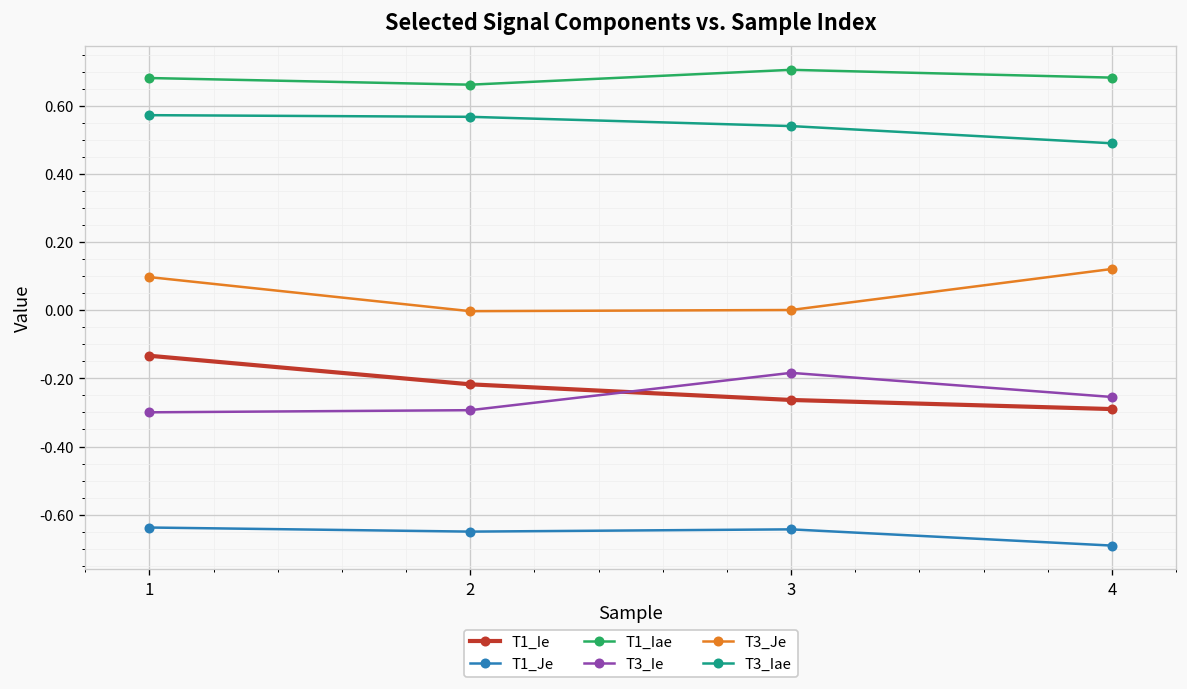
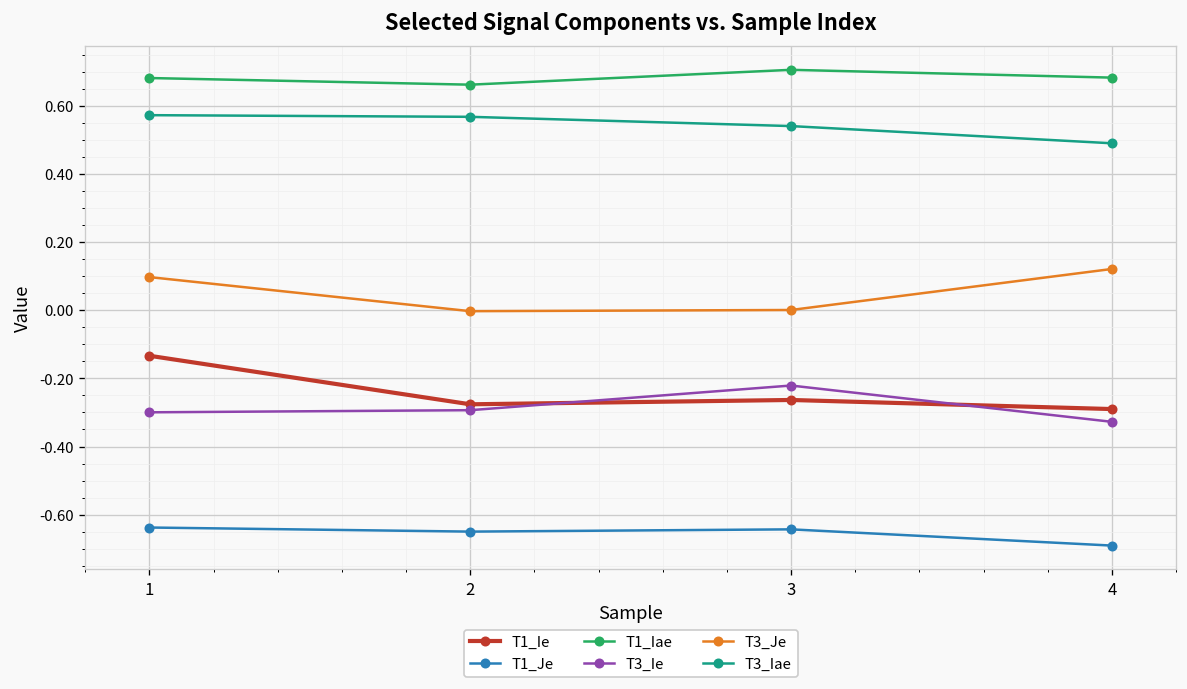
  {
    "T1_Ie": {
      "1": -0.13,
-     "2": -0.22,
+     "2": -0.28,
      "3": -0.26,
      "4": -0.29
    },
    "T1_Je": {
      "1": -0.64,
      "2": -0.65,
      "3": -0.64,
      "4": -0.69
    },
    "T3_Ie": {
      "1": -0.30,
      "2": -0.29,
-     "3": -0.18,
-     "4": -0.25
+     "3": -0.22,
+     "4": -0.33
    },
    "T3_Je": {
      "1": 0.10,
      "2": 0.00,
      "3": 0.00,
      "4": 0.12
    }
  }
